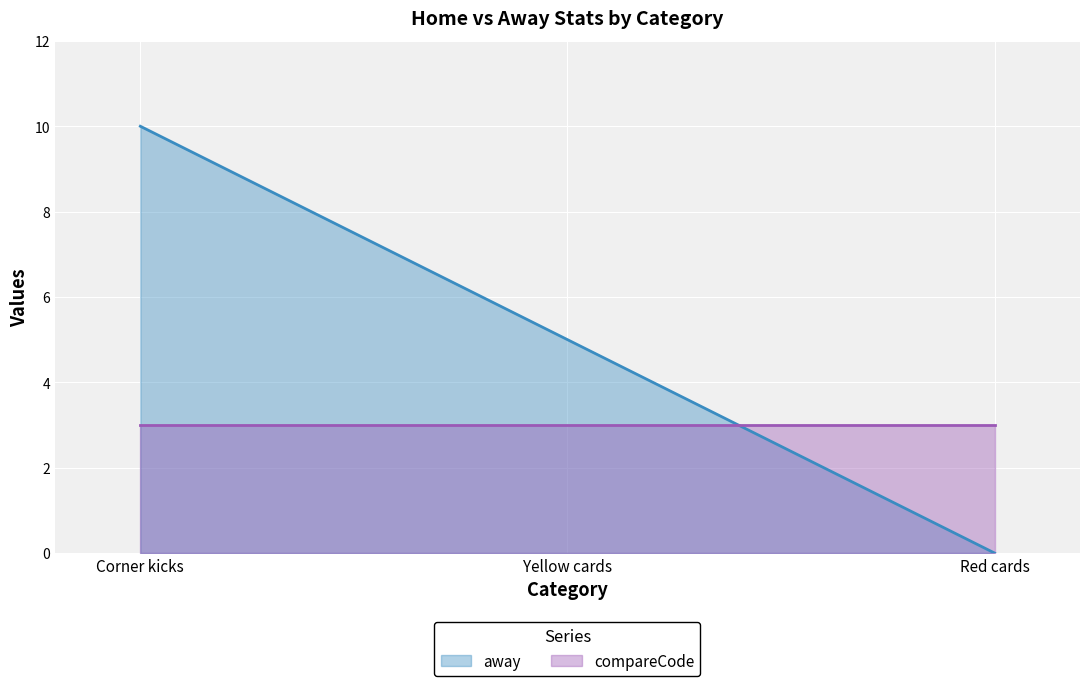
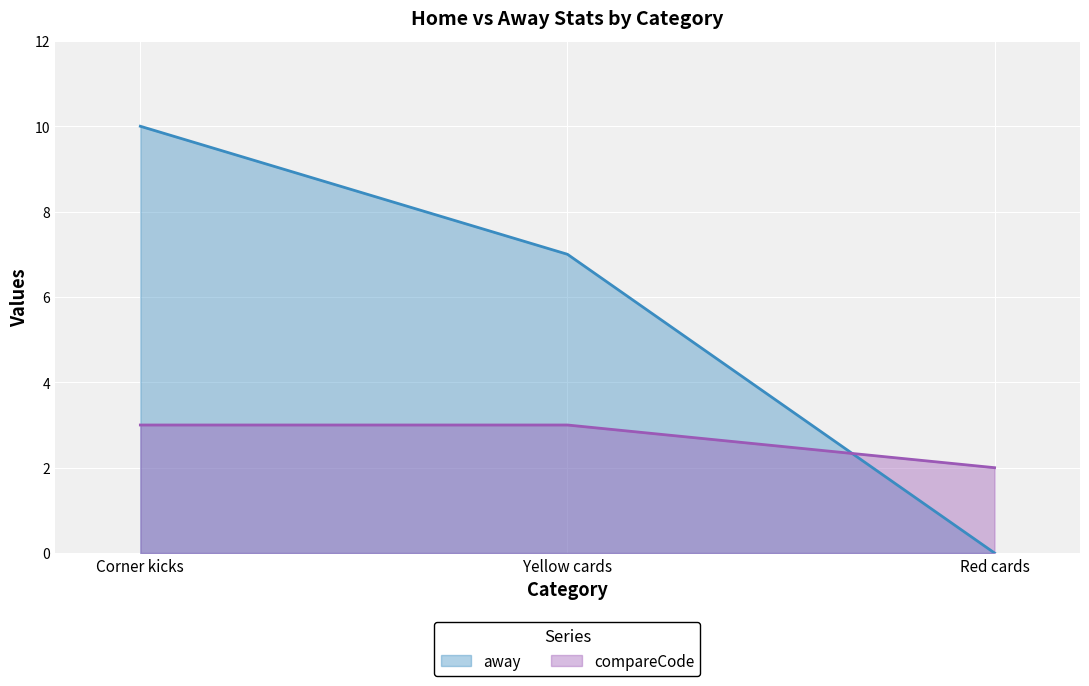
  {
    "away": {
      "Corner kicks": 10,
-     "Yellow cards": 5,
+     "Yellow cards": 7,
      "Red cards": 0
    },
    "compareCode": {
      "Corner kicks": 3,
      "Yellow cards": 3,
-     "Red cards": 3
+     "Red cards": 2
    }
  }
